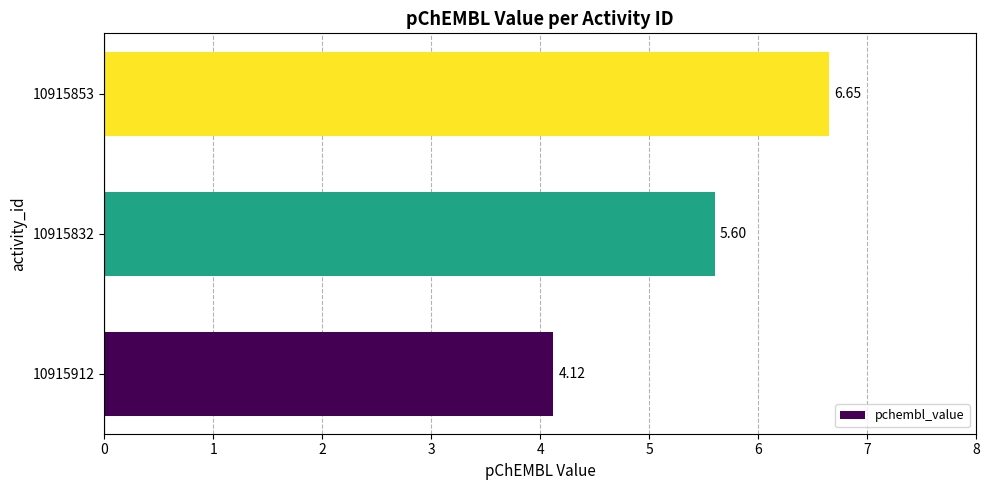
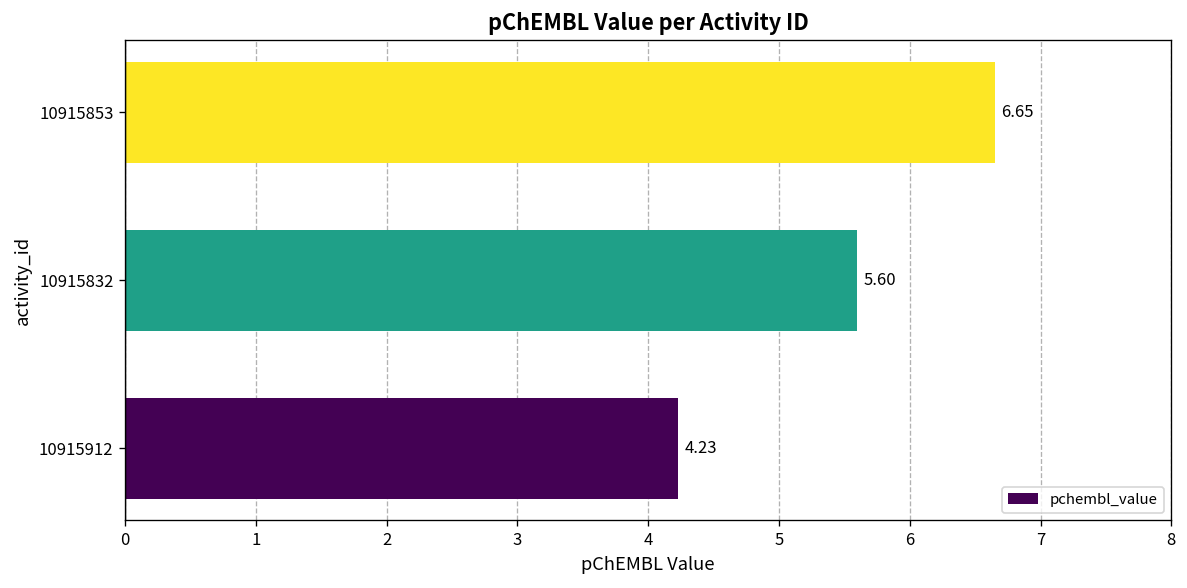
  {
    "10915853": 6.65,
    "10915832": 5.60,
-   "10915912": 4.12
+   "10915912": 4.23
  }
